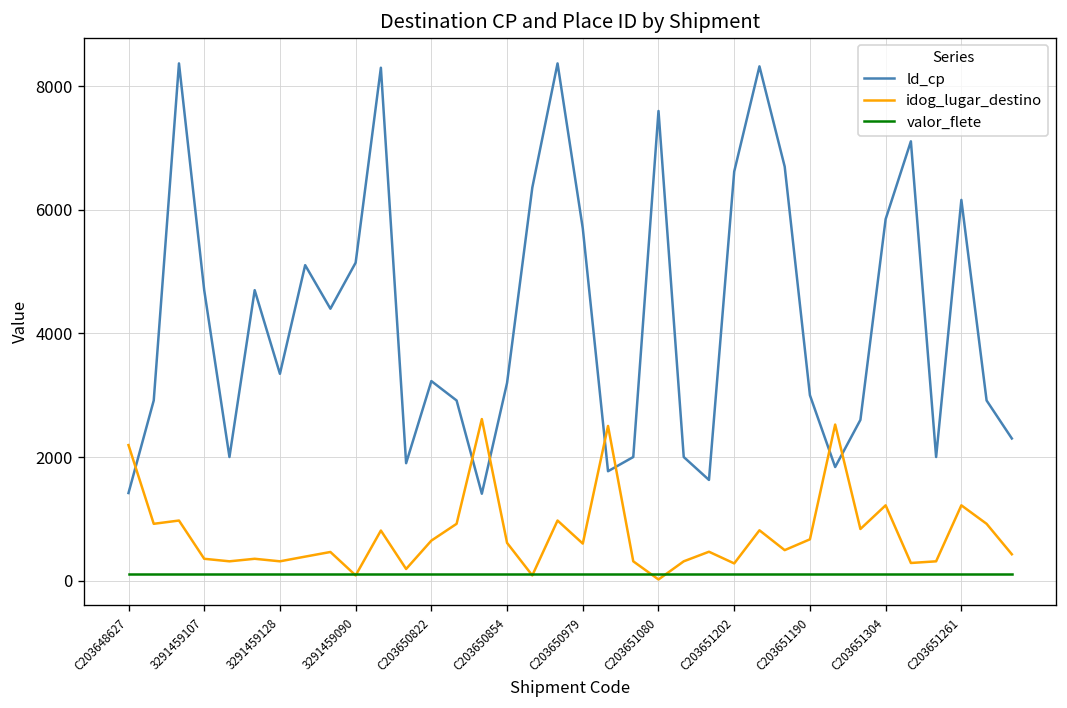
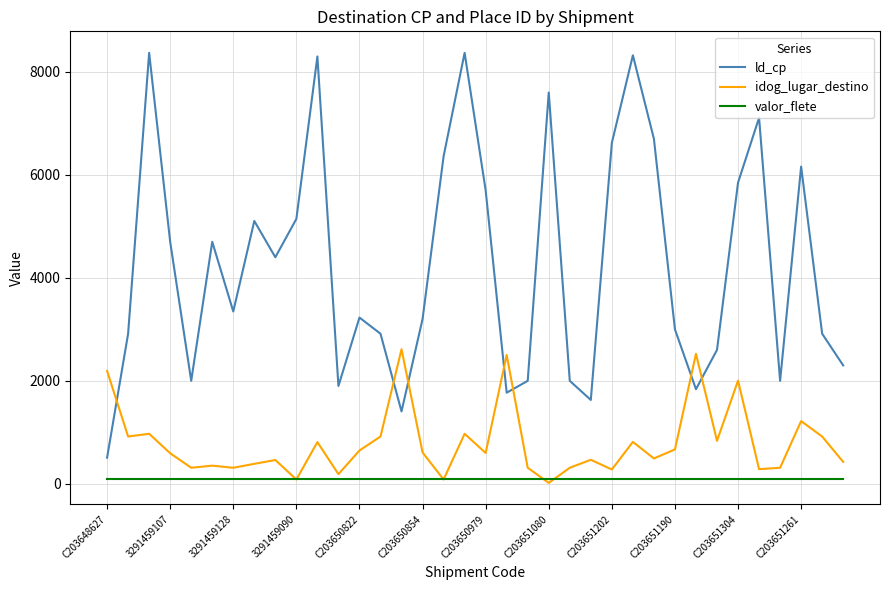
  {
    "ld_cp": {
-     "C203648627": 1400,
+     "C203648627": 500,
      "3291459107": 4700,
      "3291459128": 3300,
      "3291459090": 5100,
      "C203650822": 3200,
      "C203650854": 3200,
      "C203650979": 5700,
      "C203651080": 7600,
      "C203651202": 6600,
      "C203651190": 3000,
      "C203651304": 5900,
      "C203651261": 6200
    },
    "idog_lugar_destino": {
      "C203648627": 2200,
-     "3291459107": 400,
+     "3291459107": 600,
      "3291459128": 300,
      "C203650822": 600,
      "C203650854": 600,
      "C203650979": 600,
      "C203651080": 0,
      "C203651202": 300,
      "C203651190": 700,
-     "C203651304": 1200,
+     "C203651304": 2000,
      "C203651261": 1200
    },
    "valor_flete": {
      "C203648627": 100,
      "3291459107": 100,
      "3291459128": 100,
      "C203650822": 100,
      "C203650854": 100,
      "C203650979": 100,
      "C203651080": 100,
      "C203651202": 100,
      "C203651190": 100,
      "C203651304": 100,
      "C203651261": 100
    }
  }
